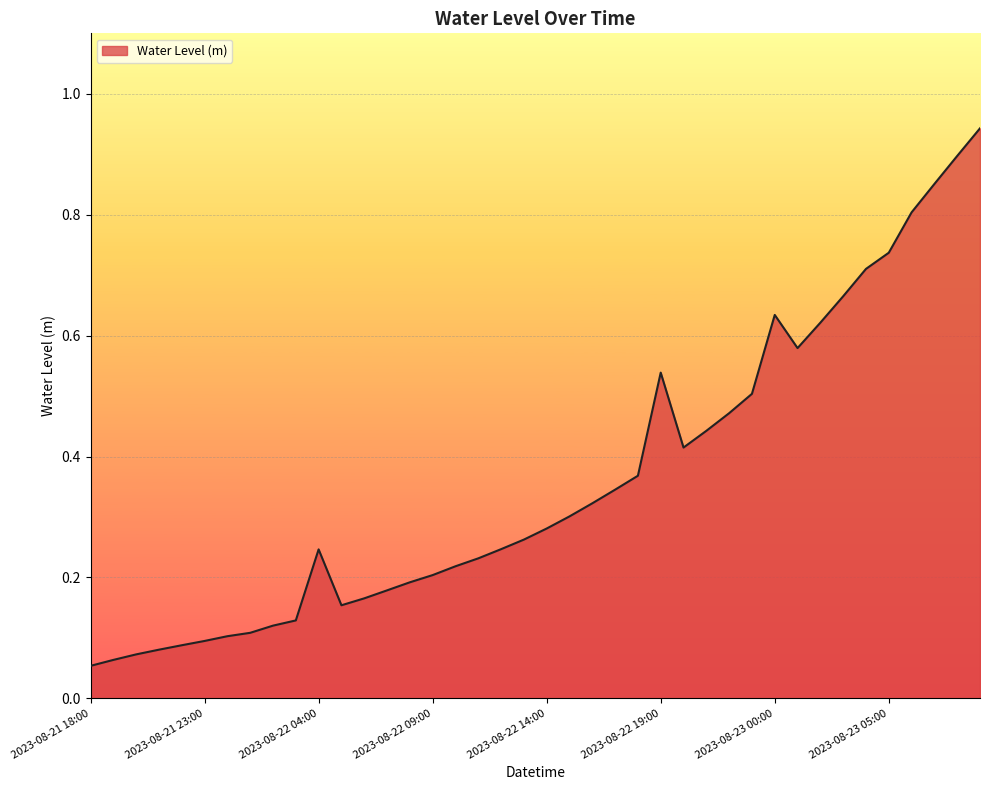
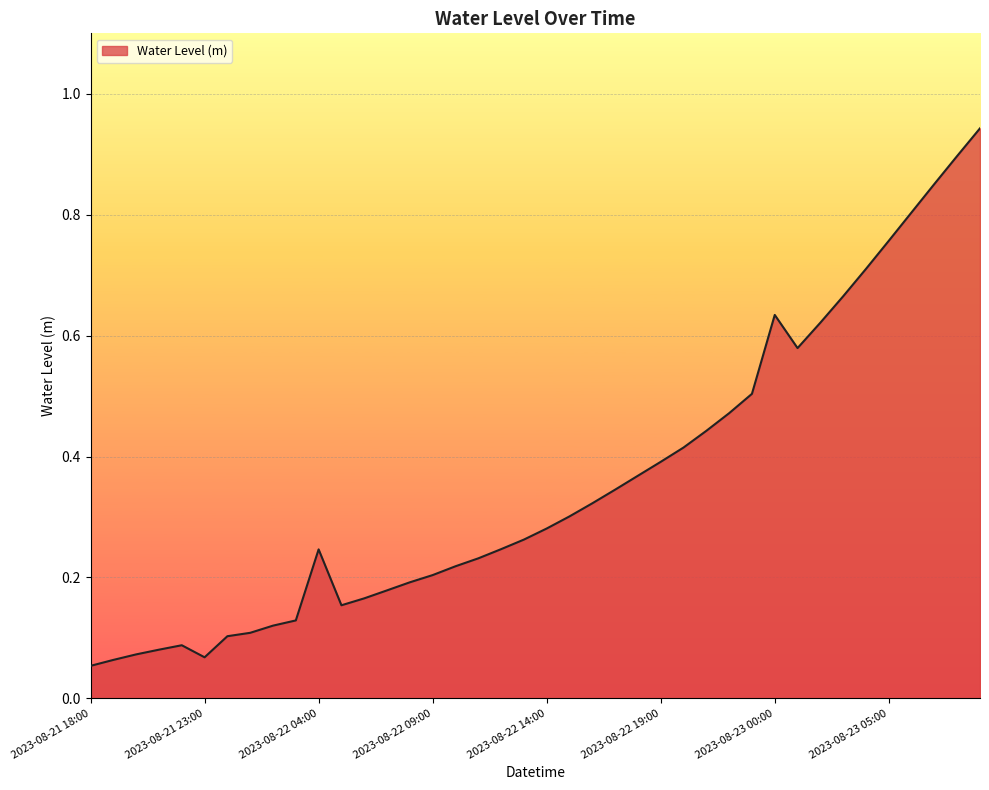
  {
    "2023-08-21 18:00": 0.05,
-   "2023-08-21 23:00": 0.09,
+   "2023-08-21 23:00": 0.07,
    "2023-08-22 04:00": 0.25,
    "2023-08-22 09:00": 0.20,
    "2023-08-22 14:00": 0.28,
-   "2023-08-22 19:00": 0.54,
+   "2023-08-22 19:00": 0.39,
    "2023-08-23 00:00": 0.63,
-   "2023-08-23 05:00": 0.74
+   "2023-08-23 05:00": 0.76
  }
